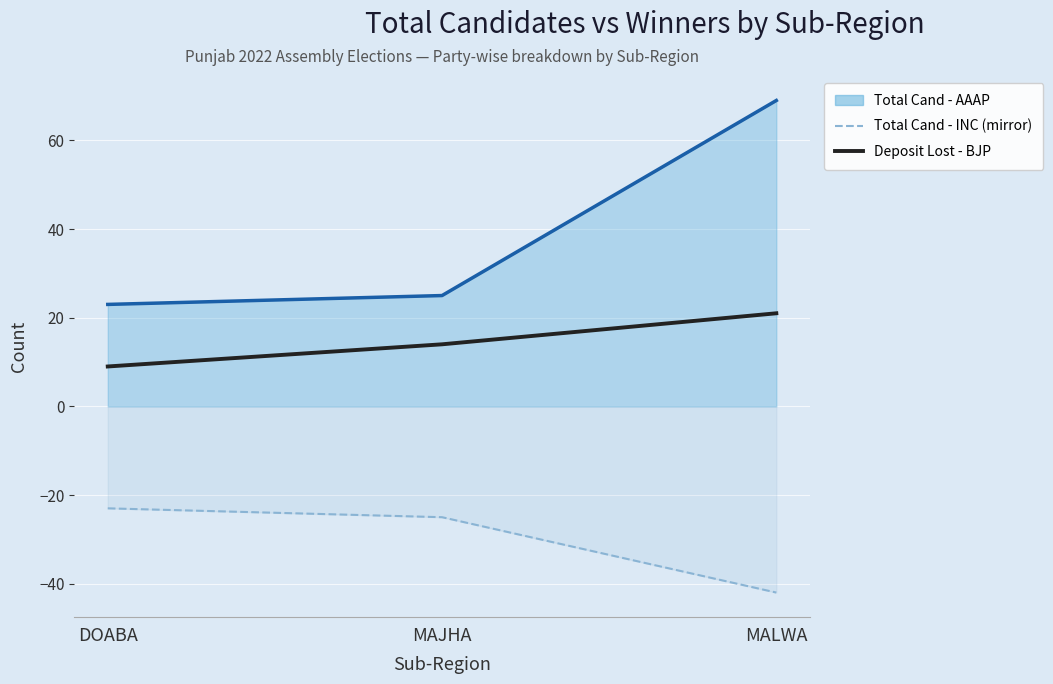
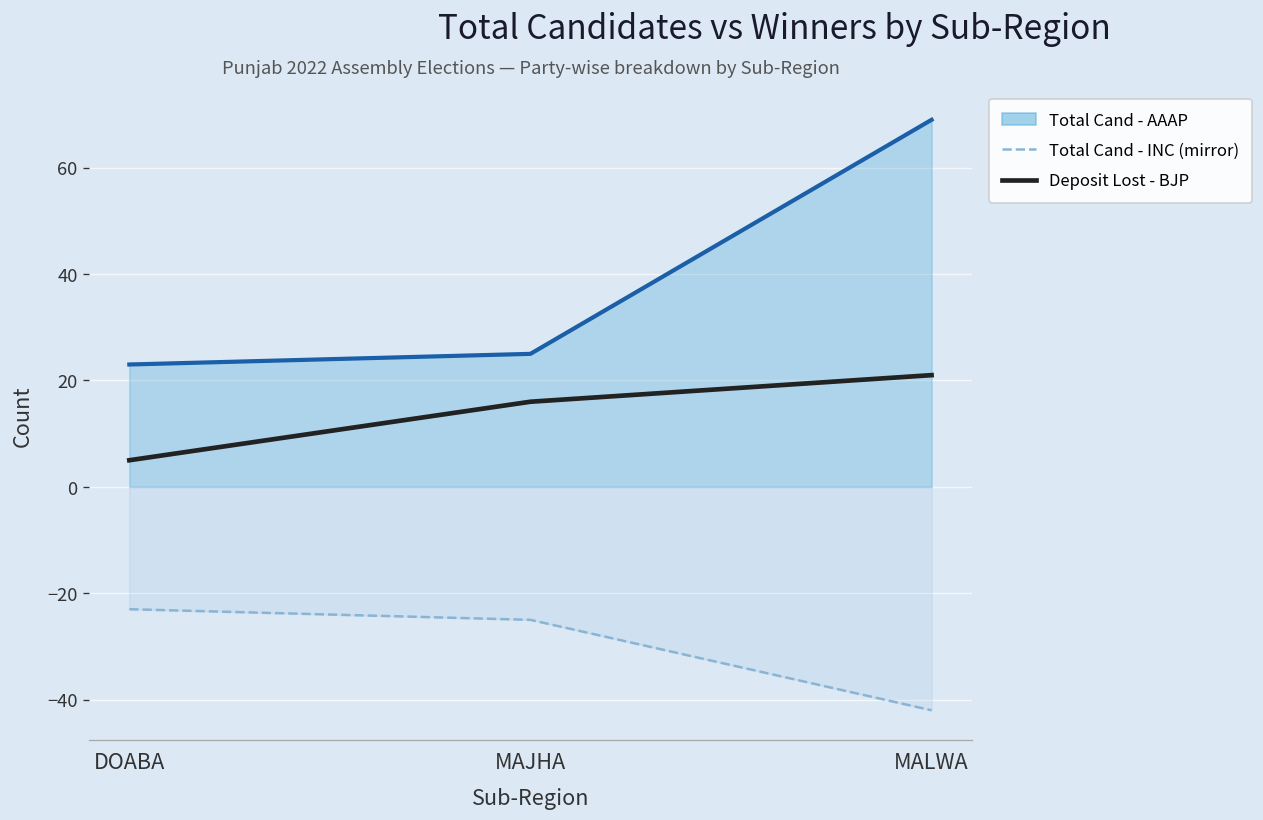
  {
    "Deposit Lost - BJP": {
-     "DOABA": 9,
-     "MAJHA": 14,
+     "DOABA": 5,
+     "MAJHA": 16,
      "MALWA": 21
    }
  }
